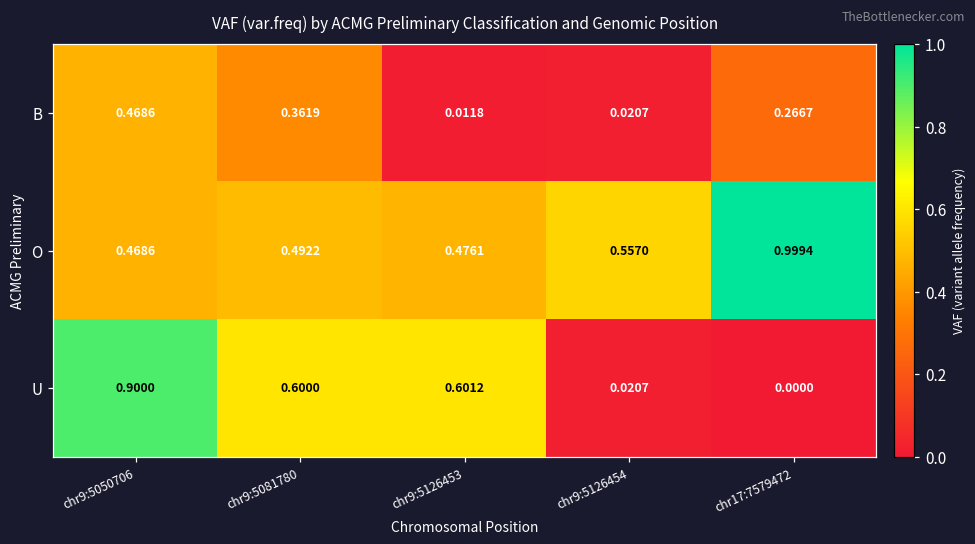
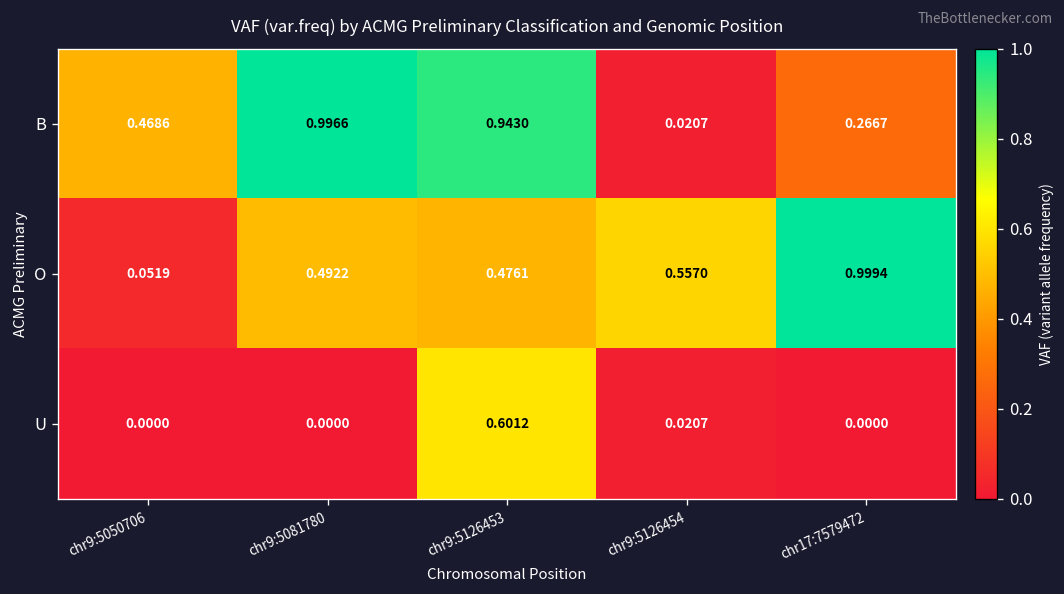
  {
    "B": {
      "chr9:5050706": 0.4686,
-     "chr9:5081780": 0.3619,
-     "chr9:5126453": 0.0118,
+     "chr9:5081780": 0.9966,
+     "chr9:5126453": 0.9430,
      "chr9:5126454": 0.0207,
      "chr17:7579472": 0.2667
    },
    "O": {
-     "chr9:5050706": 0.4686,
+     "chr9:5050706": 0.0519,
      "chr9:5081780": 0.4922,
      "chr9:5126453": 0.4761,
      "chr9:5126454": 0.5570,
      "chr17:7579472": 0.9994
    },
    "U": {
-     "chr9:5050706": 0.9000,
-     "chr9:5081780": 0.6000,
+     "chr9:5050706": 0.0000,
+     "chr9:5081780": 0.0000,
      "chr9:5126453": 0.6012,
      "chr9:5126454": 0.0207,
      "chr17:7579472": 0.0000
    }
  }
